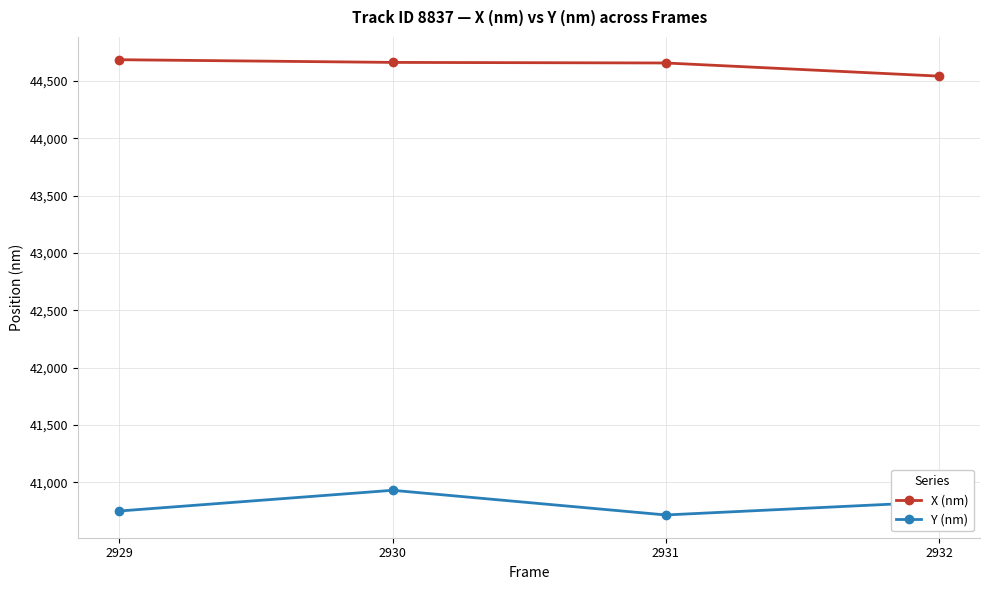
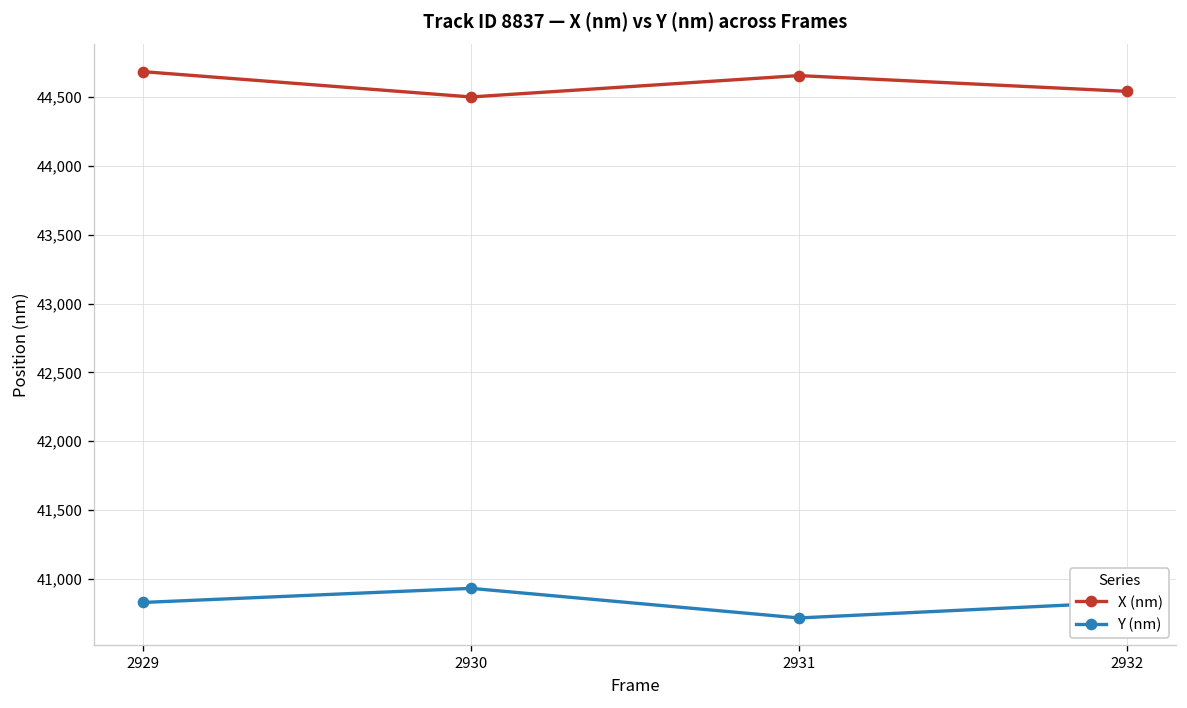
  {
    "X (nm)": {
      "2929": "44,680",
-     "2930": "44,660",
+     "2930": "44,500",
      "2931": "44,660",
      "2932": "44,540"
    },
    "Y (nm)": {
-     "2929": "40,750",
+     "2929": "40,830",
      "2930": "40,930",
      "2931": "40,720"
    }
  }
